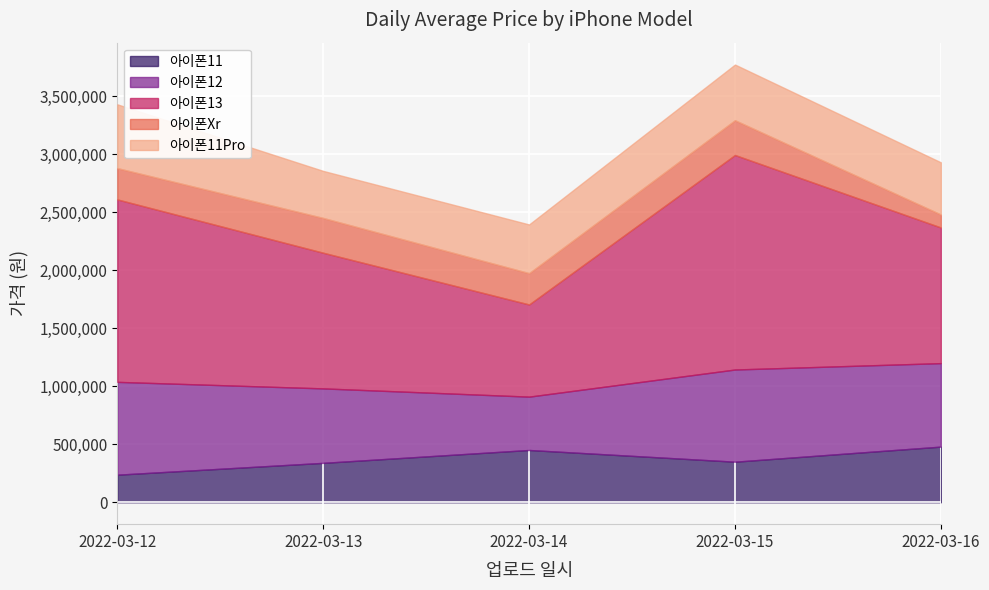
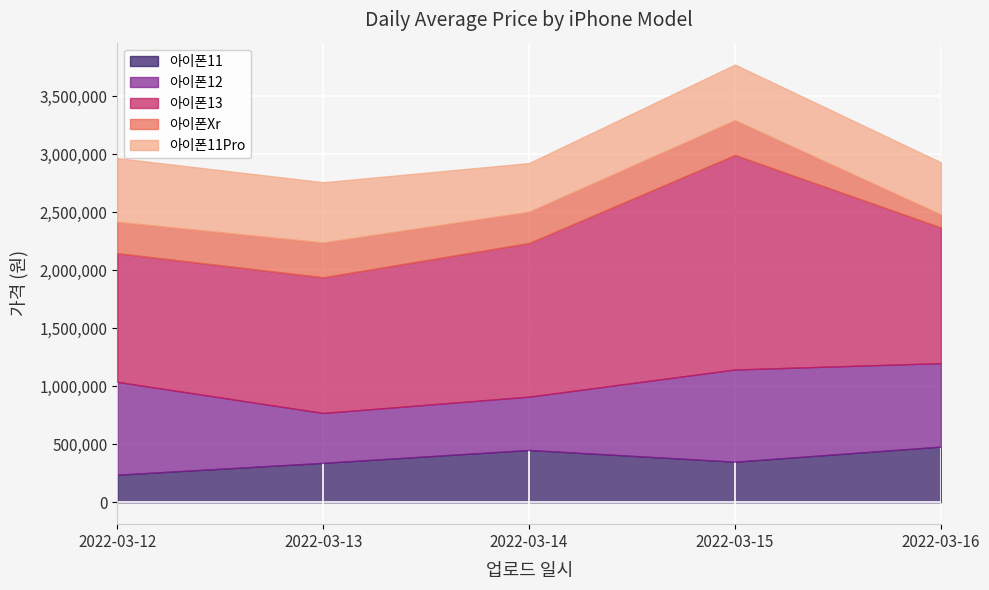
  {
    "아이폰11": {
      "2022-03-12": "240,000",
      "2022-03-13": "340,000",
      "2022-03-14": "450,000",
      "2022-03-15": "350,000",
      "2022-03-16": "480,000"
    },
    "아이폰12": {
      "2022-03-12": "800,000",
-     "2022-03-13": "640,000",
+     "2022-03-13": "430,000",
      "2022-03-14": "460,000",
      "2022-03-15": "800,000",
      "2022-03-16": "720,000"
    },
    "아이폰13": {
-     "2022-03-12": "1,570,000",
+     "2022-03-12": "1,110,000",
      "2022-03-13": "1,170,000",
-     "2022-03-14": "800,000",
+     "2022-03-14": "1,320,000",
      "2022-03-15": "1,850,000",
      "2022-03-16": "1,170,000"
    },
    "아이폰Xr": {
      "2022-03-12": "270,000",
      "2022-03-13": "300,000",
      "2022-03-14": "270,000",
      "2022-03-15": "300,000",
      "2022-03-16": "110,000"
    },
    "아이폰11Pro": {
      "2022-03-12": "550,000",
-     "2022-03-13": "410,000",
+     "2022-03-13": "520,000",
      "2022-03-14": "420,000",
      "2022-03-15": "480,000",
      "2022-03-16": "450,000"
    }
  }
